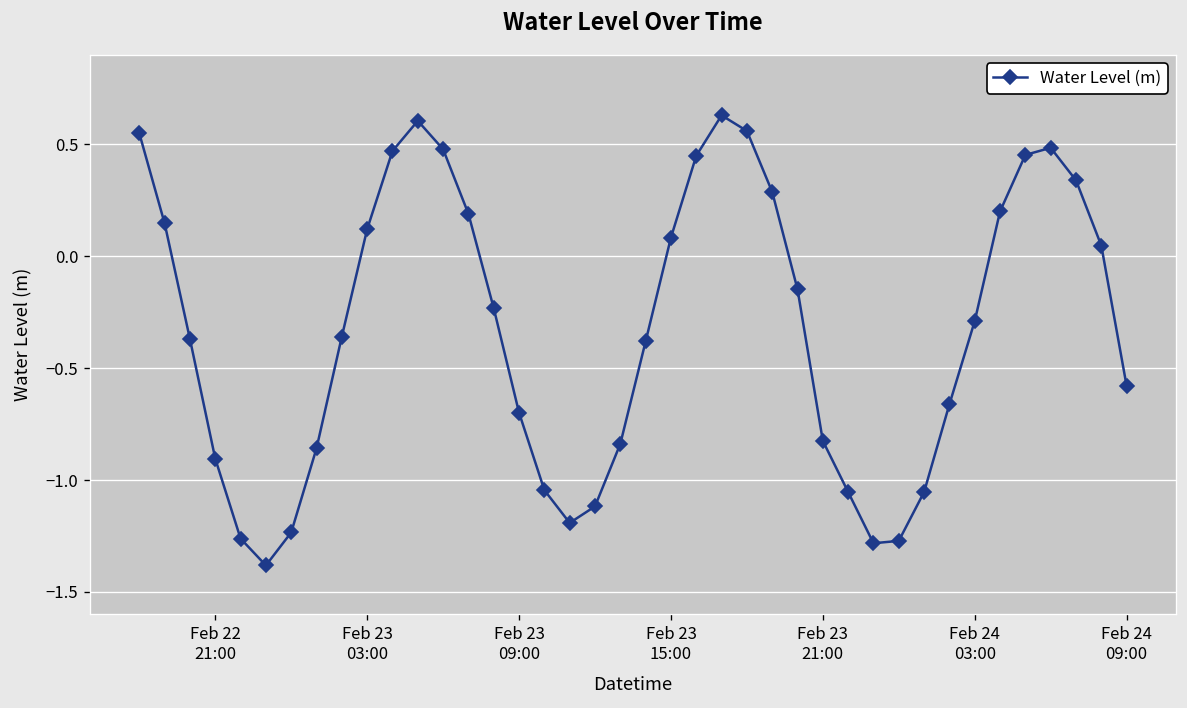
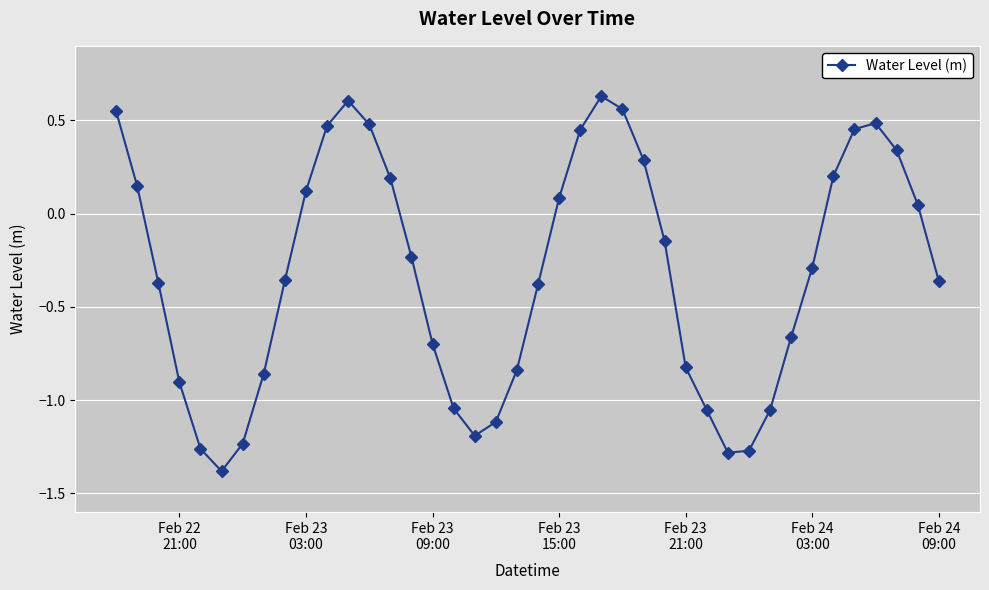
  {
    "Feb 22 21:00": -0.90,
    "Feb 23 03:00": 0.12,
    "Feb 23 09:00": -0.70,
    "Feb 23 15:00": 0.08,
    "Feb 23 21:00": -0.82,
    "Feb 24 03:00": -0.29,
-   "Feb 24 09:00": -0.58
+   "Feb 24 09:00": -0.36
  }
